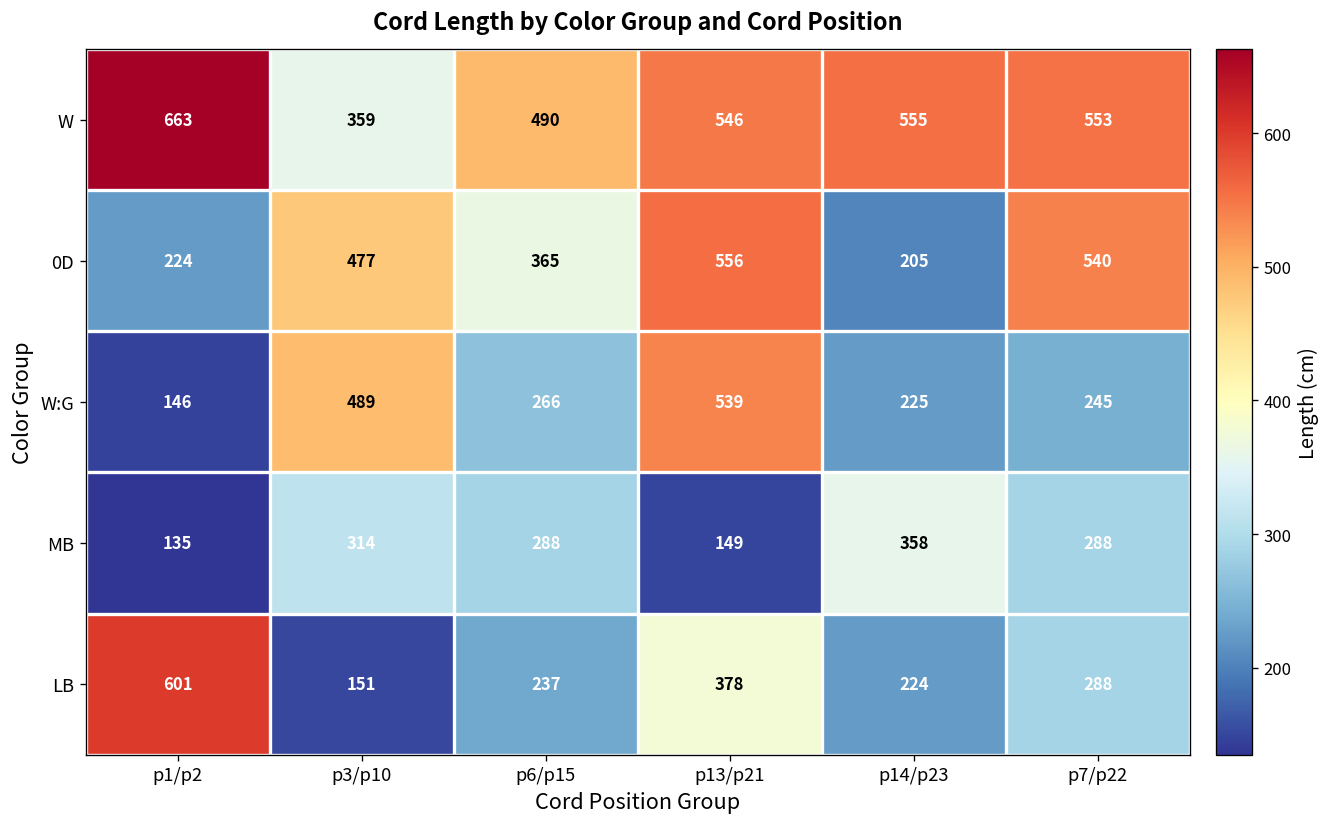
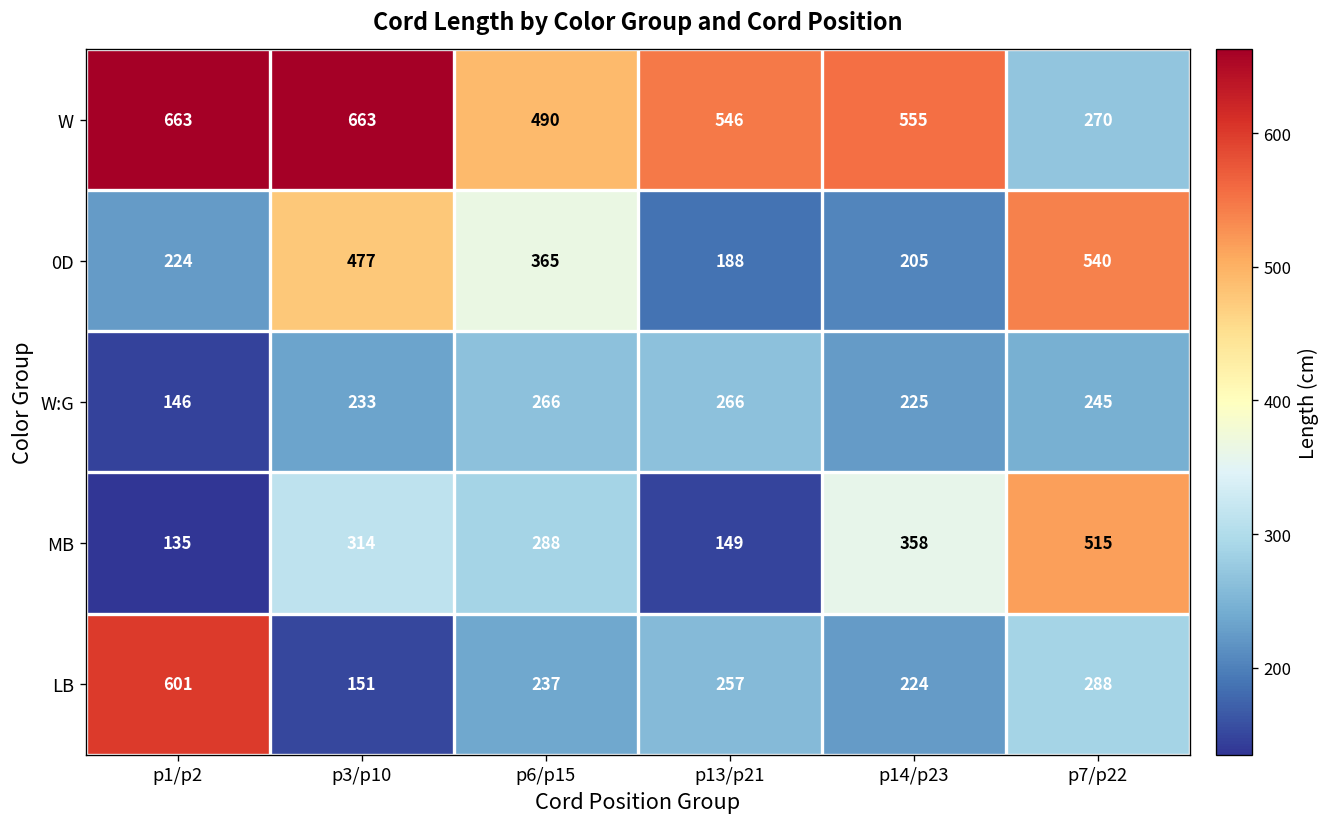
  {
    "W": {
      "p1/p2": 663,
-     "p3/p10": 359,
+     "p3/p10": 663,
      "p6/p15": 490,
      "p13/p21": 546,
      "p14/p23": 555,
-     "p7/p22": 553
+     "p7/p22": 270
    },
    "0D": {
      "p1/p2": 224,
      "p3/p10": 477,
      "p6/p15": 365,
-     "p13/p21": 556,
+     "p13/p21": 188,
      "p14/p23": 205,
      "p7/p22": 540
    },
    "W:G": {
      "p1/p2": 146,
-     "p3/p10": 489,
+     "p3/p10": 233,
      "p6/p15": 266,
-     "p13/p21": 539,
+     "p13/p21": 266,
      "p14/p23": 225,
      "p7/p22": 245
    },
    "MB": {
      "p1/p2": 135,
      "p3/p10": 314,
      "p6/p15": 288,
      "p13/p21": 149,
      "p14/p23": 358,
-     "p7/p22": 288
+     "p7/p22": 515
    },
    "LB": {
      "p1/p2": 601,
      "p3/p10": 151,
      "p6/p15": 237,
-     "p13/p21": 378,
+     "p13/p21": 257,
      "p14/p23": 224,
      "p7/p22": 288
    }
  }
